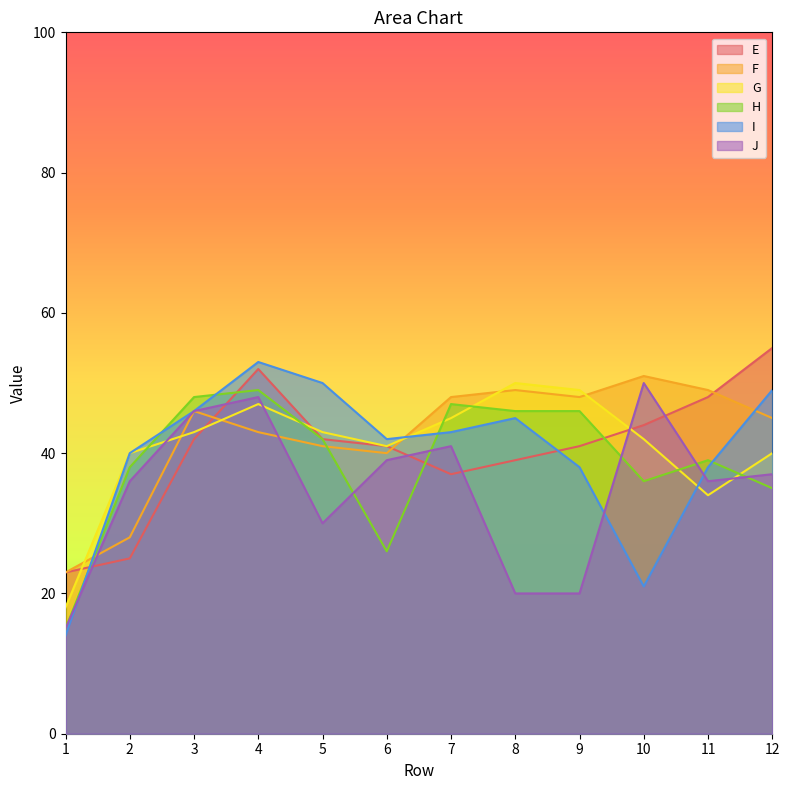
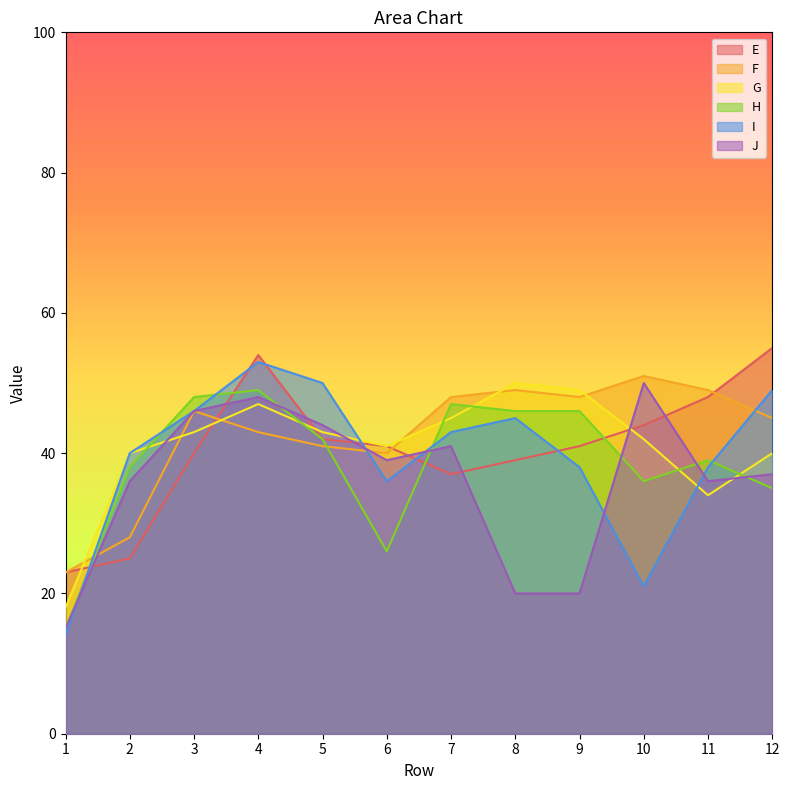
  {
    "E": {
      "2": 25,
-     "3": 42,
-     "4": 52,
+     "3": 40,
+     "4": 54,
      "7": 37,
      "8": 39,
      "9": 41,
      "10": 44,
      "11": 48,
      "12": 55
    },
    "H": {
      "2": 38,
      "3": 48,
      "4": 49,
      "6": 26,
      "7": 47,
      "8": 46,
      "9": 46,
      "10": 36,
      "11": 39,
      "12": 35
    },
    "I": {
      "1": 14,
      "4": 53,
      "5": 50,
-     "6": 42,
+     "6": 36,
      "7": 43,
      "8": 45,
      "9": 38,
      "10": 21,
      "11": 38,
      "12": 49
    },
    "J": {
      "2": 36,
      "4": 48,
-     "5": 30,
+     "5": 44,
      "6": 39,
      "7": 41,
      "8": 20,
      "9": 20,
      "10": 50,
      "11": 36,
      "12": 37
    }
  }
